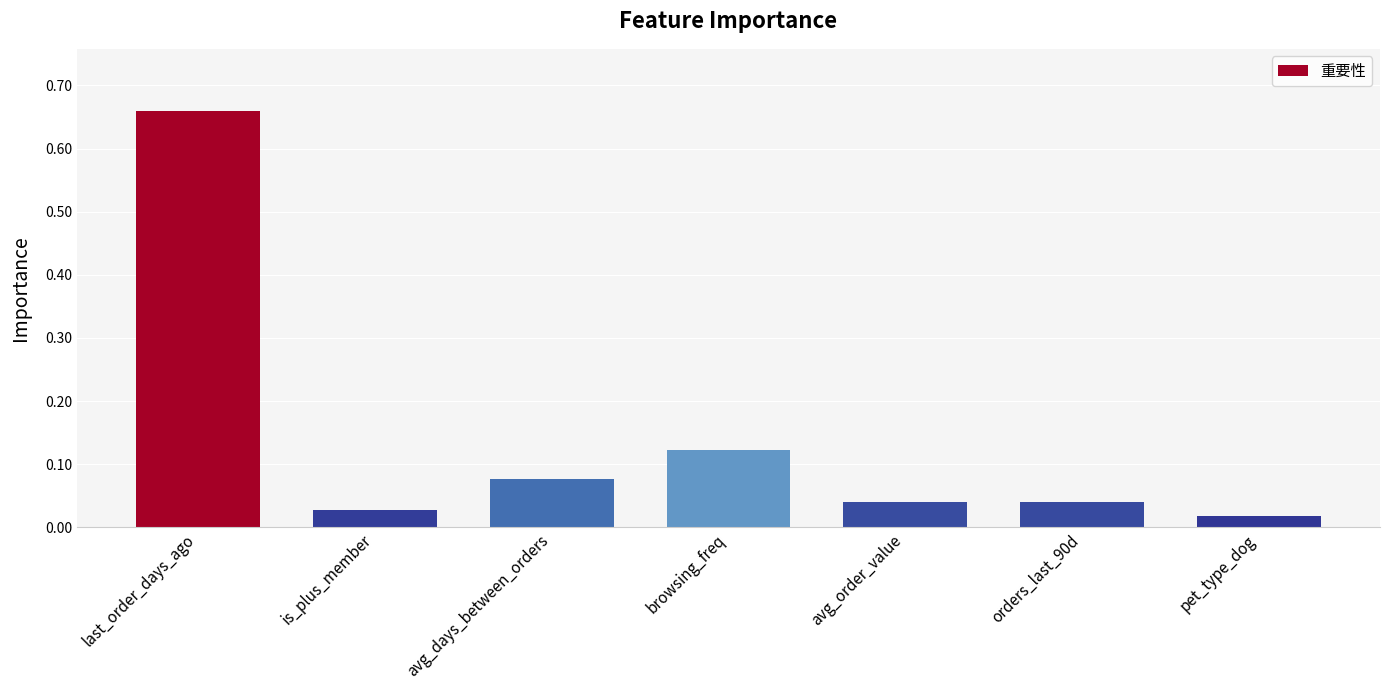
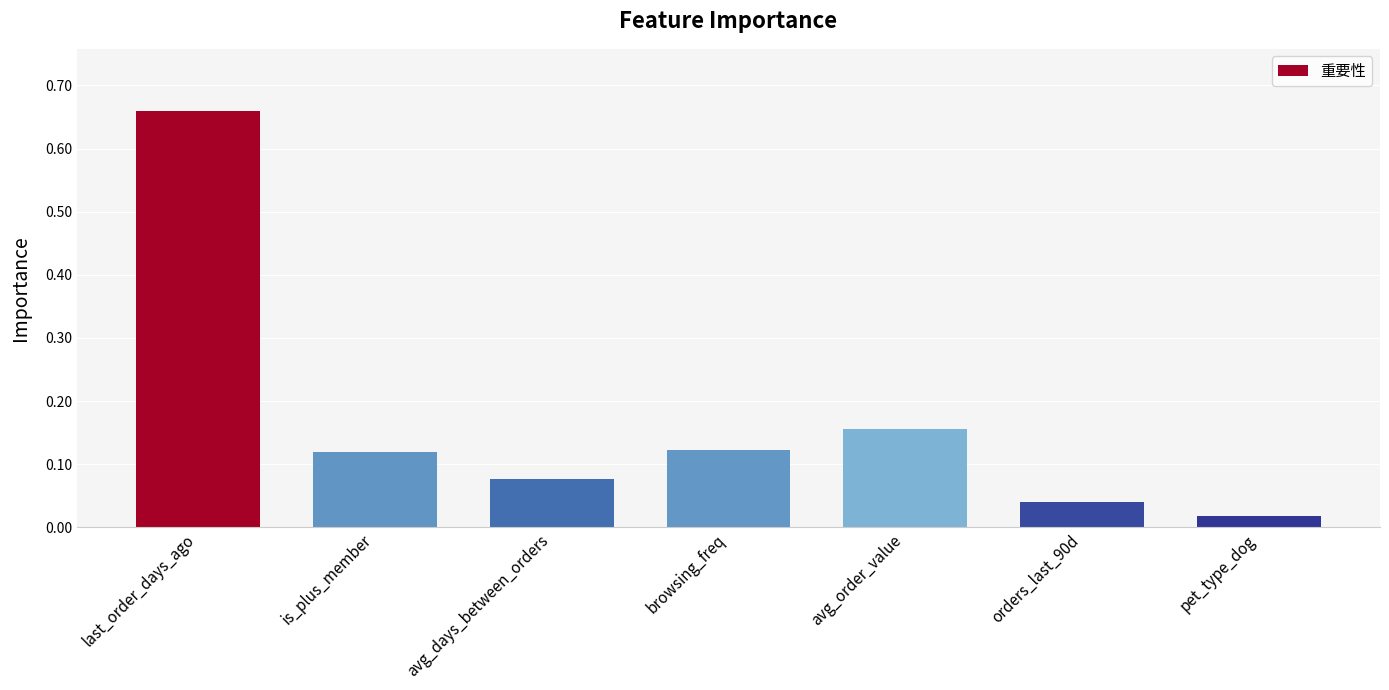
  {
    "last_order_days_ago": 0.66,
-   "is_plus_member": 0.03,
+   "is_plus_member": 0.12,
    "avg_days_between_orders": 0.08,
    "browsing_freq": 0.12,
-   "avg_order_value": 0.04,
+   "avg_order_value": 0.16,
    "orders_last_90d": 0.04,
    "pet_type_dog": 0.02
  }
